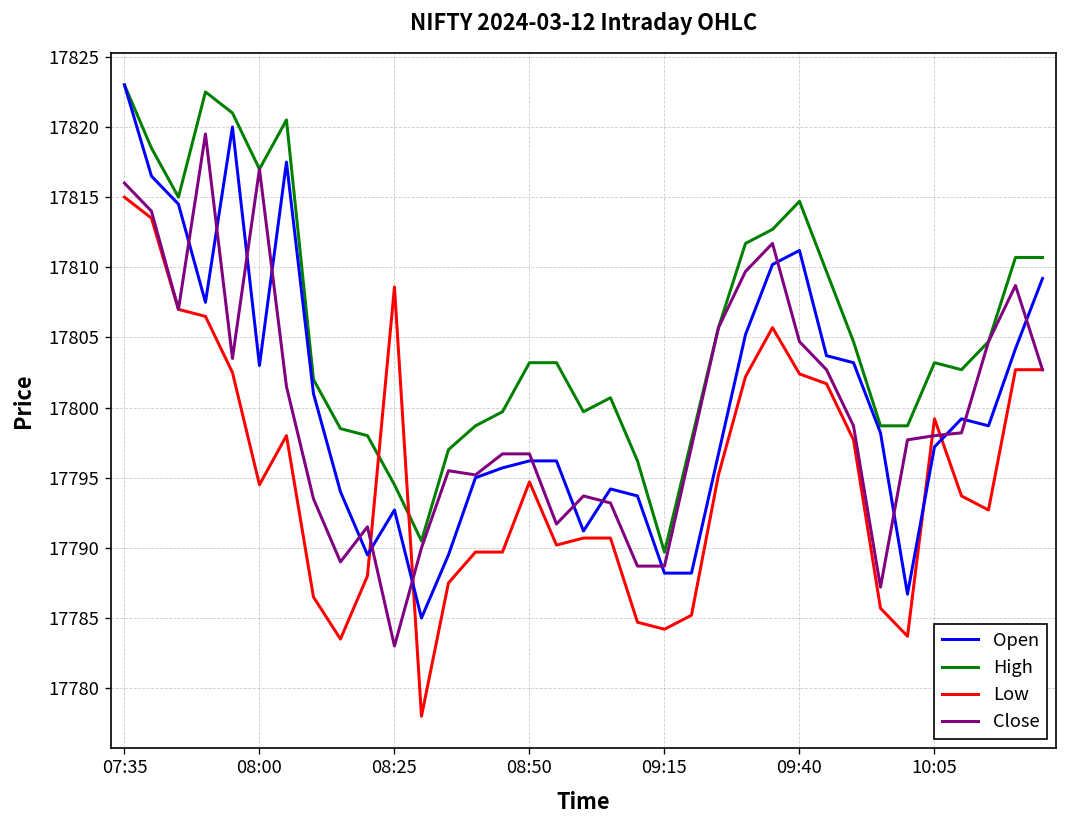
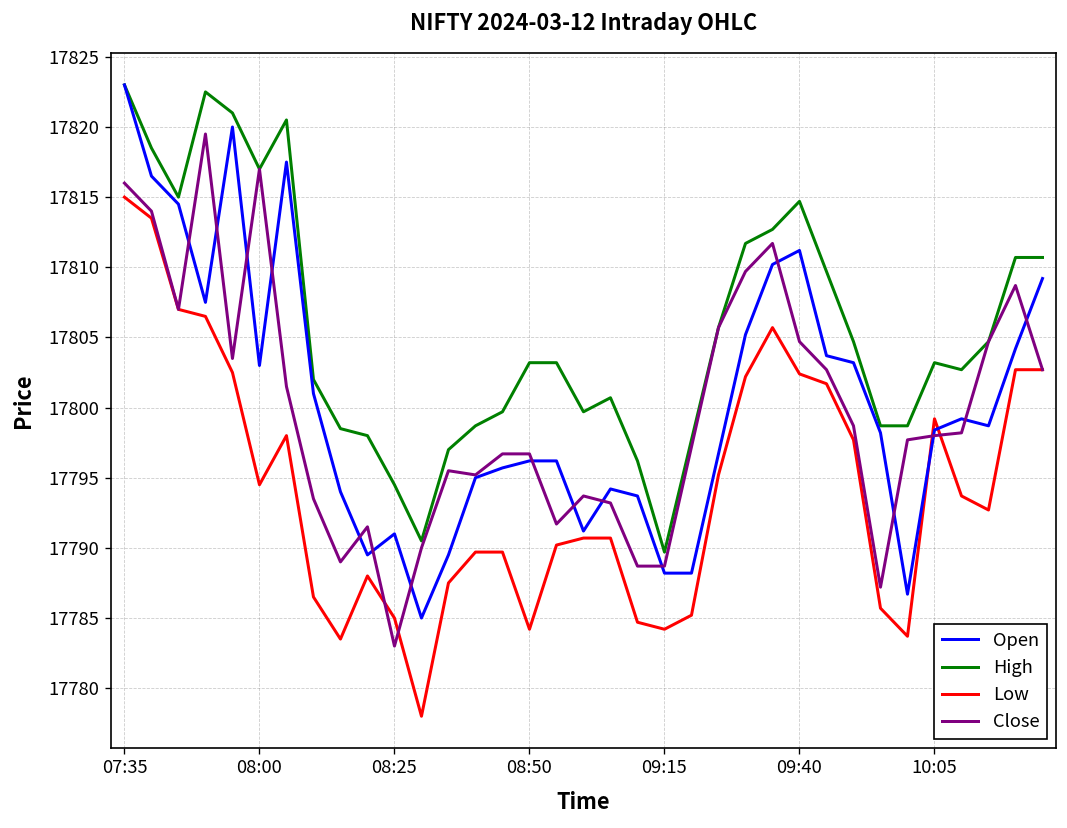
  {
    "Open": {
      "08:00": 17803.0,
-     "08:25": 17792.7,
+     "08:25": 17791.0,
      "08:50": 17796.2,
      "09:15": 17788.2,
      "09:40": 17811.2,
-     "10:05": 17797.2
+     "10:05": 17798.4
    },
    "High": {
      "08:25": 17794.5,
      "08:50": 17803.2,
      "09:15": 17789.7,
      "09:40": 17814.7,
      "10:05": 17803.2
    },
    "Low": {
      "07:35": 17815.0,
      "08:00": 17794.5,
-     "08:25": 17808.6,
-     "08:50": 17794.7,
+     "08:25": 17785.0,
+     "08:50": 17784.2,
      "09:15": 17784.2,
      "09:40": 17802.4,
      "10:05": 17799.2
    },
    "Close": {
      "07:35": 17816.0,
      "08:25": 17783.0,
      "08:50": 17796.7,
      "09:15": 17788.7,
      "09:40": 17804.7,
      "10:05": 17798.0
    }
  }
